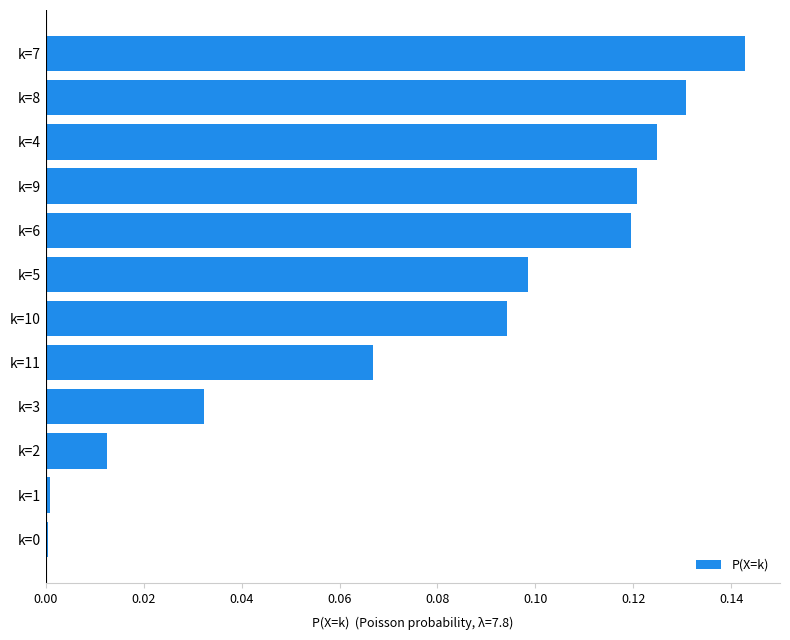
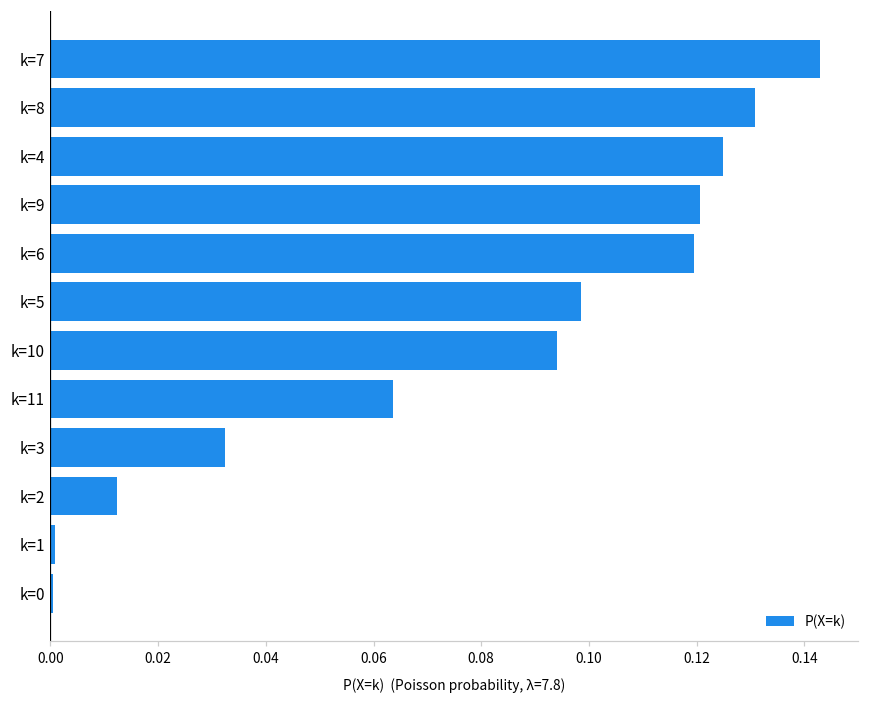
  {
    "k=7": 0.143,
    "k=8": 0.131,
    "k=4": 0.125,
    "k=9": 0.121,
    "k=6": 0.120,
    "k=5": 0.099,
    "k=10": 0.094,
-   "k=11": 0.067,
+   "k=11": 0.064,
    "k=3": 0.032,
    "k=2": 0.012,
    "k=1": 0.001
  }
